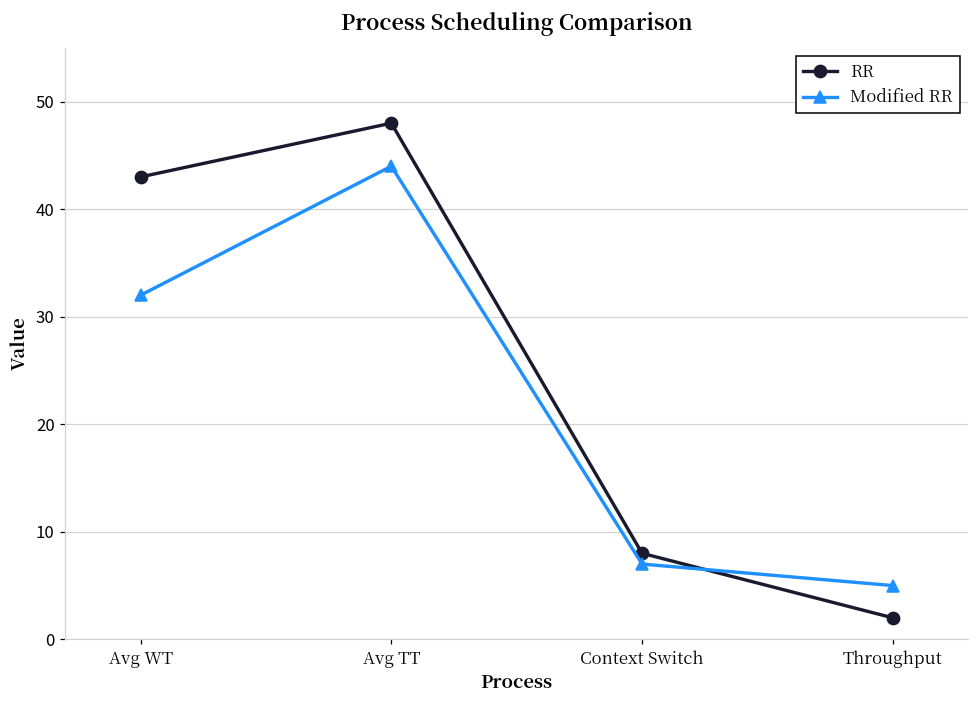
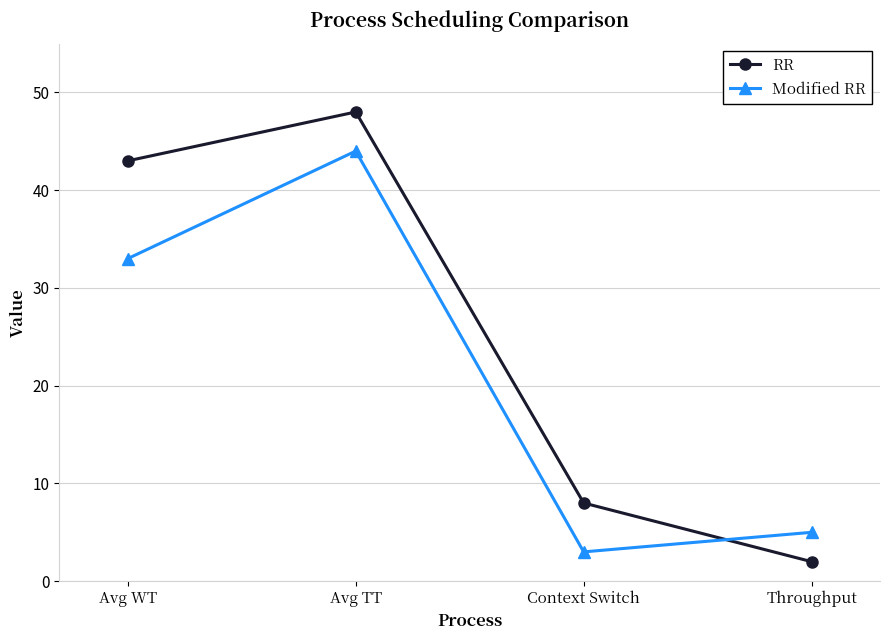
  {
    "RR": {
      "Avg WT": 43,
      "Avg TT": 48,
      "Context Switch": 8,
      "Throughput": 2
    },
    "Modified RR": {
-     "Avg WT": 32,
+     "Avg WT": 33,
      "Avg TT": 44,
-     "Context Switch": 7,
+     "Context Switch": 3,
      "Throughput": 5
    }
  }
